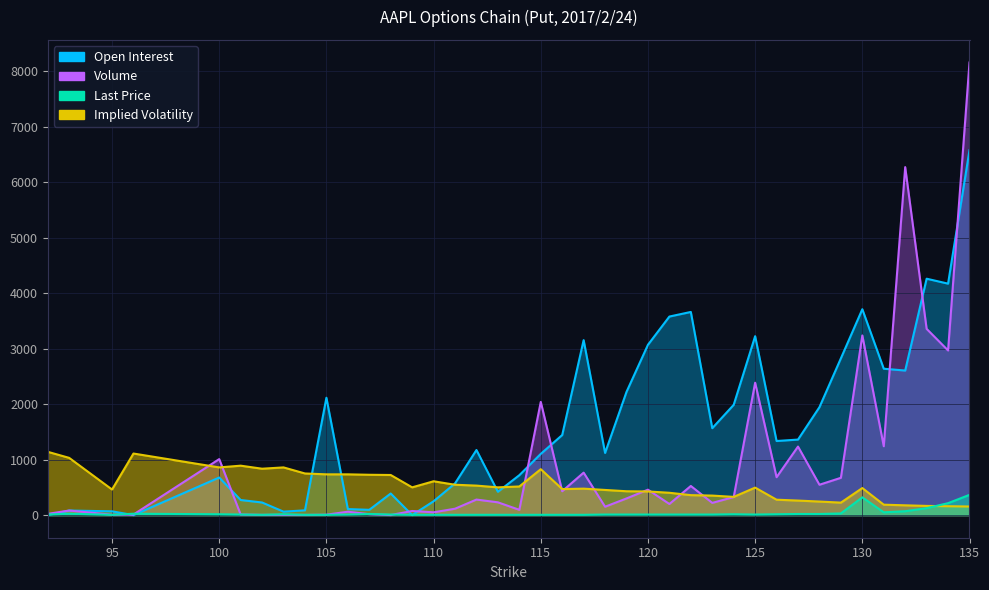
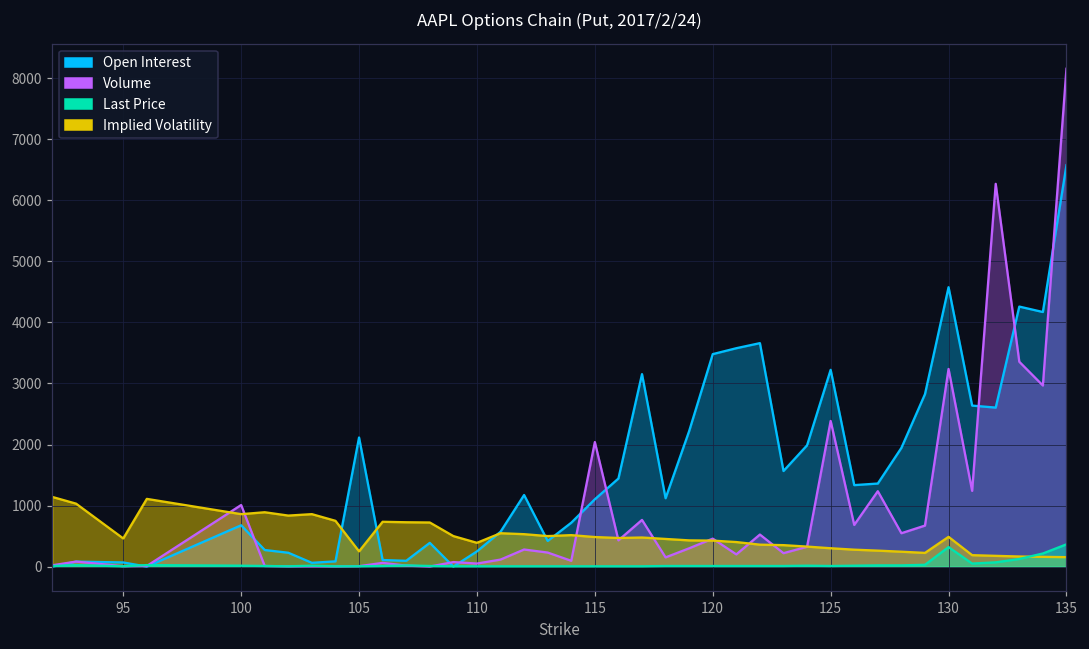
  {
    "Open Interest": {
      "95": 100,
      "100": 700,
      "105": 2100,
      "110": 200,
      "115": 1100,
-     "120": 3100,
+     "120": 3500,
      "125": 3200,
-     "130": 3700,
+     "130": 4600,
      "135": 6600
    },
    "Volume": {
      "100": 1000,
      "115": 2000,
      "125": 2400,
      "130": 3200,
      "135": 8200
    },
    "Implied Volatility": {
      "95": 500,
      "100": 900,
-     "105": 700,
-     "110": 600,
-     "115": 800,
-     "125": 500,
+     "105": 200,
+     "110": 400,
+     "115": 500,
+     "125": 300,
      "130": 500,
      "135": 200
    },
    "Last Price": {
      "100": 0,
      "115": 0,
      "120": 0,
      "125": 0,
      "130": 300,
      "135": 400
    }
  }
